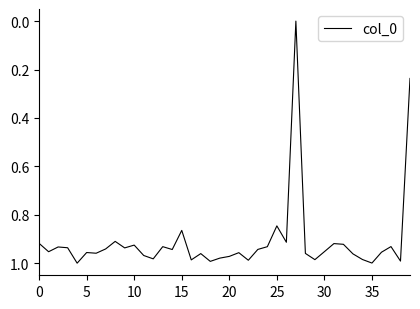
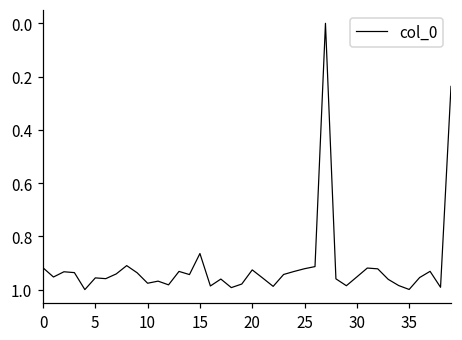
  {
    "0": 0.92,
    "5": 0.96,
-   "10": 0.93,
+   "10": 0.98,
    "15": 0.86,
-   "20": 0.97,
-   "25": 0.85,
+   "20": 0.93,
+   "25": 0.92,
    "30": 0.95,
    "35": 1.00
  }
